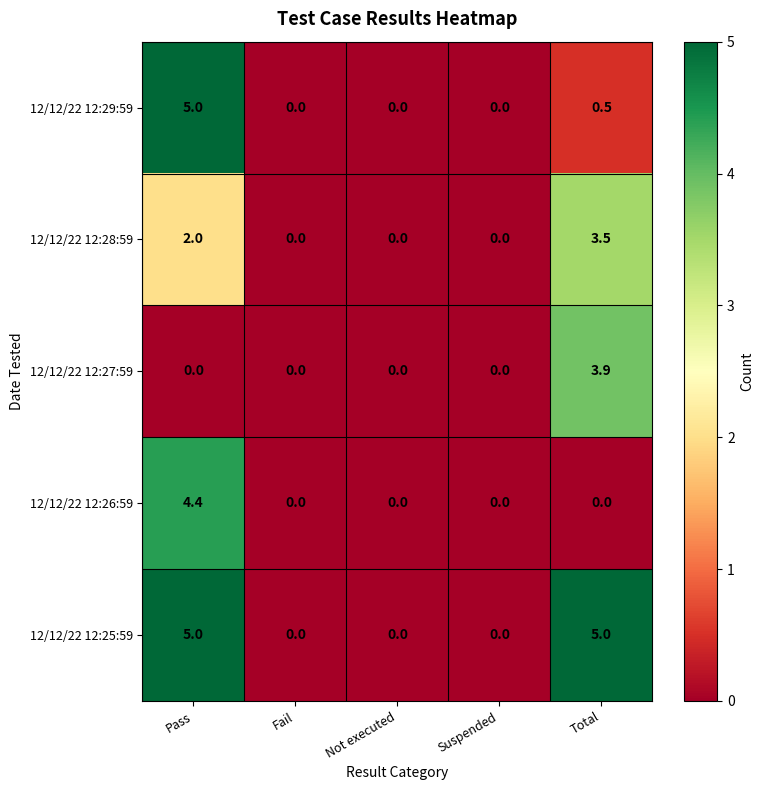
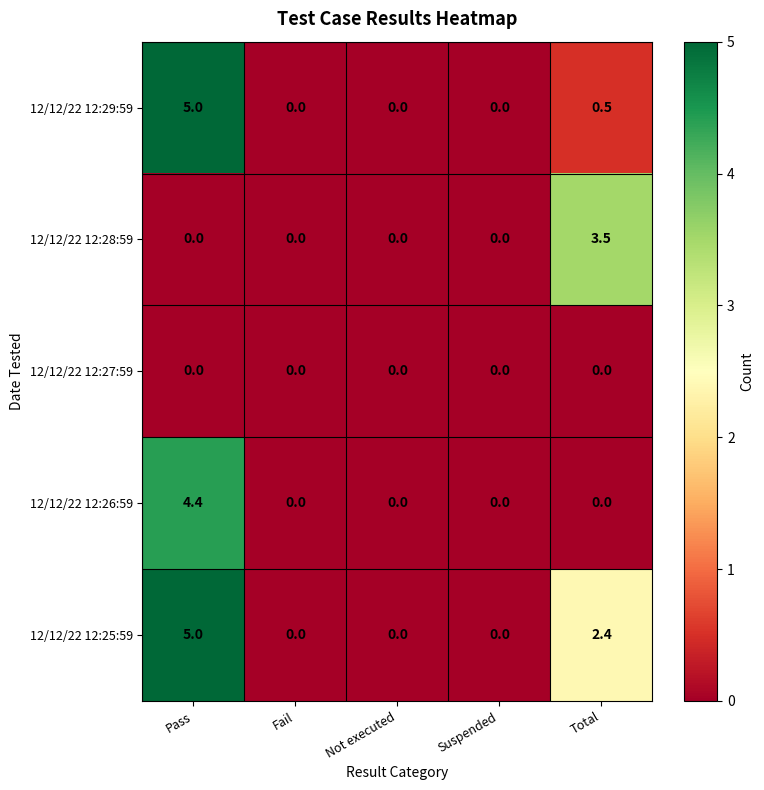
  {
    "12/12/22 12:29:59": {
      "Pass": 5.0,
      "Fail": 0.0,
      "Not executed": 0.0,
      "Suspended": 0.0,
      "Total": 0.5
    },
    "12/12/22 12:28:59": {
-     "Pass": 2.0,
+     "Pass": 0.0,
      "Fail": 0.0,
      "Not executed": 0.0,
      "Suspended": 0.0,
      "Total": 3.5
    },
    "12/12/22 12:27:59": {
      "Pass": 0.0,
      "Fail": 0.0,
      "Not executed": 0.0,
      "Suspended": 0.0,
-     "Total": 3.9
+     "Total": 0.0
    },
    "12/12/22 12:26:59": {
      "Pass": 4.4,
      "Fail": 0.0,
      "Not executed": 0.0,
      "Suspended": 0.0,
      "Total": 0.0
    },
    "12/12/22 12:25:59": {
      "Pass": 5.0,
      "Fail": 0.0,
      "Not executed": 0.0,
      "Suspended": 0.0,
-     "Total": 5.0
+     "Total": 2.4
    }
  }
